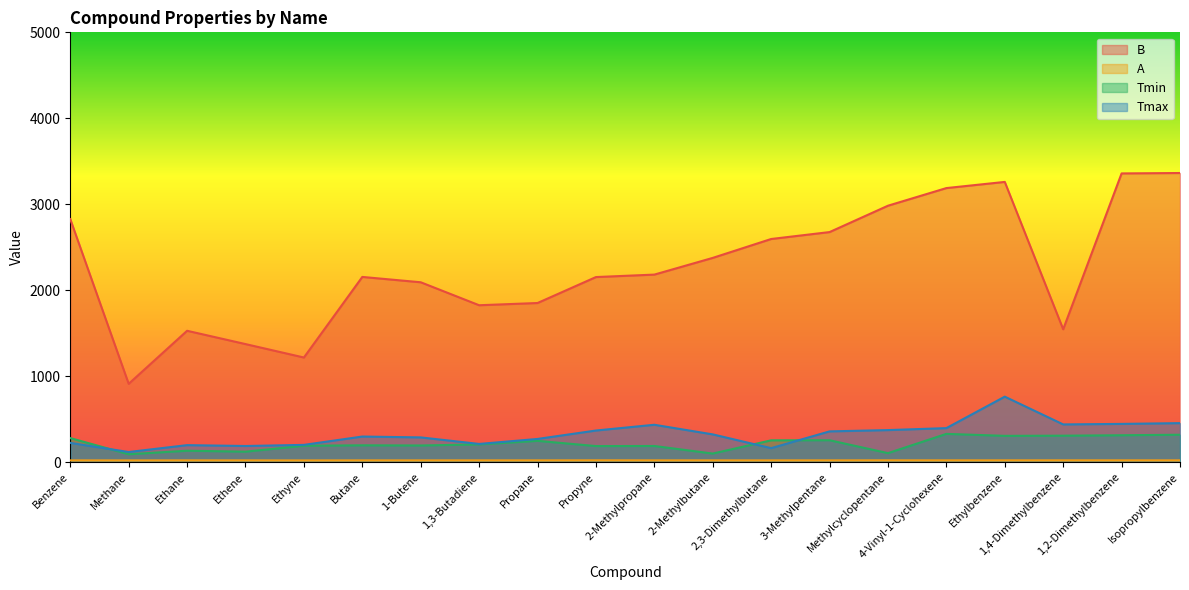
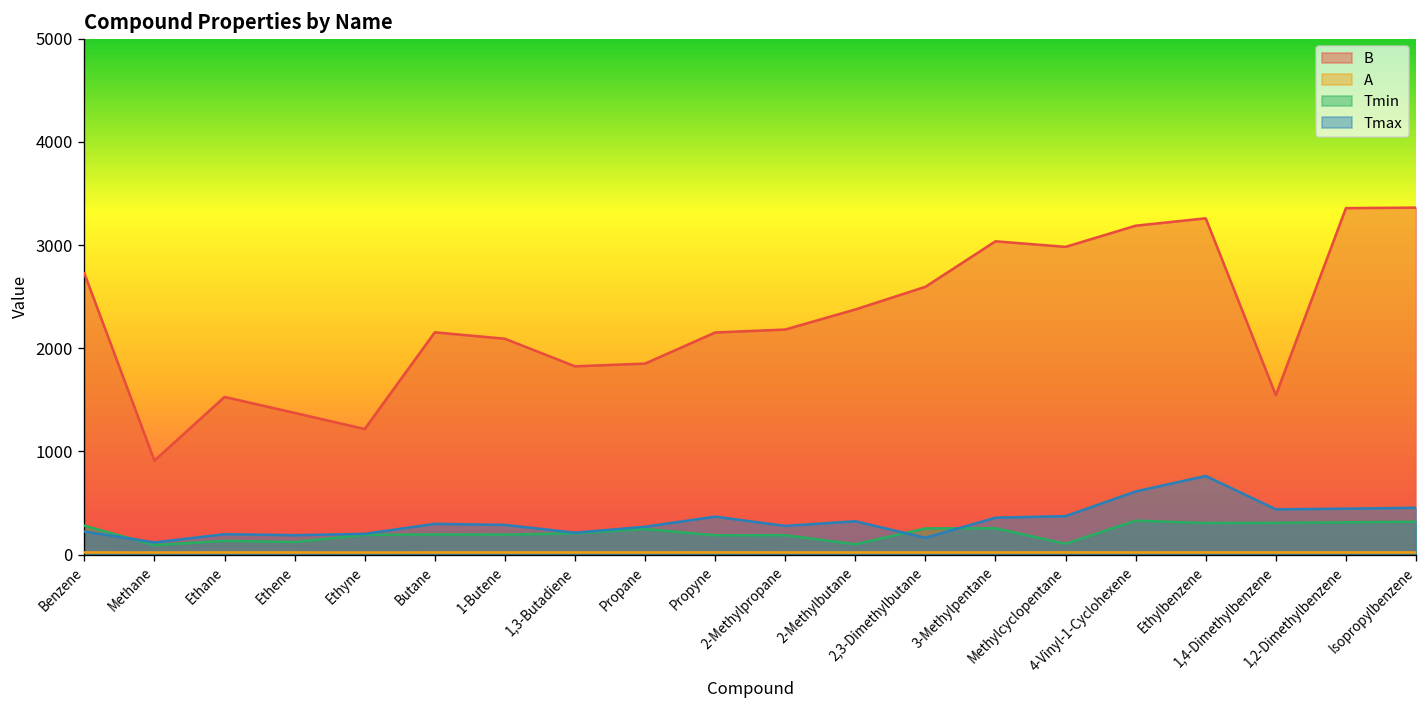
  {
    "B": {
-     "Benzene": 2800,
+     "Benzene": 2700,
      "Methane": 900,
      "Ethane": 1500,
      "Ethene": 1400,
      "Ethyne": 1200,
      "Butane": 2200,
      "1-Butene": 2100,
      "1,3-Butadiene": 1800,
      "Propane": 1900,
      "Propyne": 2200,
      "2-Methylpropane": 2200,
      "2-Methylbutane": 2400,
      "2,3-Dimethylbutane": 2600,
-     "3-Methylpentane": 2700,
+     "3-Methylpentane": 3000,
      "Methylcyclopentane": 3000,
      "4-Vinyl-1-Cyclohexene": 3200,
      "Ethylbenzene": 3300,
      "1,4-Dimethylbenzene": 1500,
      "1,2-Dimethylbenzene": 3400,
      "Isopropylbenzene": 3400
    },
    "A": {
      "Benzene": 0,
      "Methane": 0,
      "Ethane": 0,
      "Ethene": 0,
      "Ethyne": 0,
      "Butane": 0,
      "1-Butene": 0,
      "1,3-Butadiene": 0,
      "Propane": 0,
      "Propyne": 0,
      "2-Methylpropane": 0,
      "2-Methylbutane": 0,
      "2,3-Dimethylbutane": 0,
      "3-Methylpentane": 0,
      "Methylcyclopentane": 0,
      "4-Vinyl-1-Cyclohexene": 0,
      "Ethylbenzene": 0,
      "1,4-Dimethylbenzene": 0,
      "1,2-Dimethylbenzene": 0,
      "Isopropylbenzene": 0
    },
    "Tmin": {
      "Benzene": 300,
      "Ethane": 100,
      "Ethene": 100,
      "Butane": 200,
      "1-Butene": 200,
      "Propyne": 200,
      "2-Methylpropane": 200,
      "2-Methylbutane": 100,
      "2,3-Dimethylbutane": 300,
      "3-Methylpentane": 300,
      "Methylcyclopentane": 100,
      "4-Vinyl-1-Cyclohexene": 300,
      "Ethylbenzene": 300,
      "1,4-Dimethylbenzene": 300,
      "1,2-Dimethylbenzene": 300,
      "Isopropylbenzene": 300
    },
    "Tmax": {
      "Benzene": 200,
      "Ethane": 200,
      "Ethene": 200,
      "Butane": 300,
      "1-Butene": 300,
      "Propyne": 400,
-     "2-Methylpropane": 400,
+     "2-Methylpropane": 300,
      "2-Methylbutane": 300,
      "2,3-Dimethylbutane": 200,
      "3-Methylpentane": 400,
      "Methylcyclopentane": 400,
-     "4-Vinyl-1-Cyclohexene": 400,
+     "4-Vinyl-1-Cyclohexene": 600,
      "Ethylbenzene": 800,
      "1,4-Dimethylbenzene": 400,
      "1,2-Dimethylbenzene": 400,
      "Isopropylbenzene": 500
    }
  }
